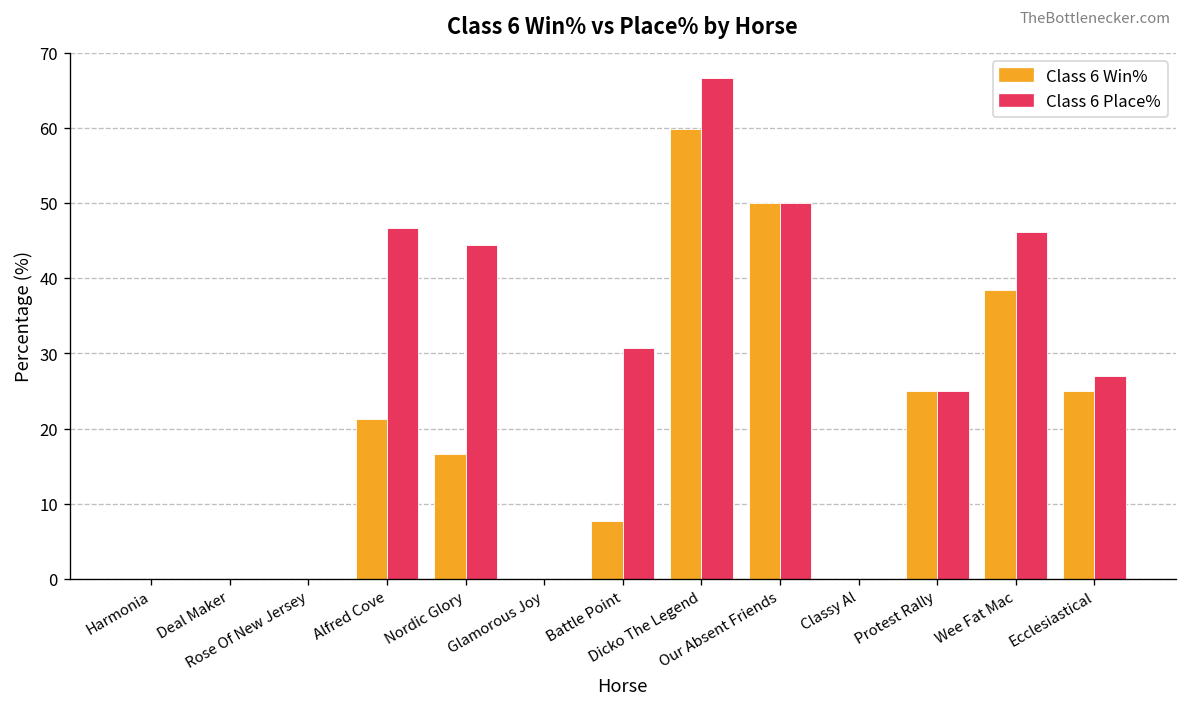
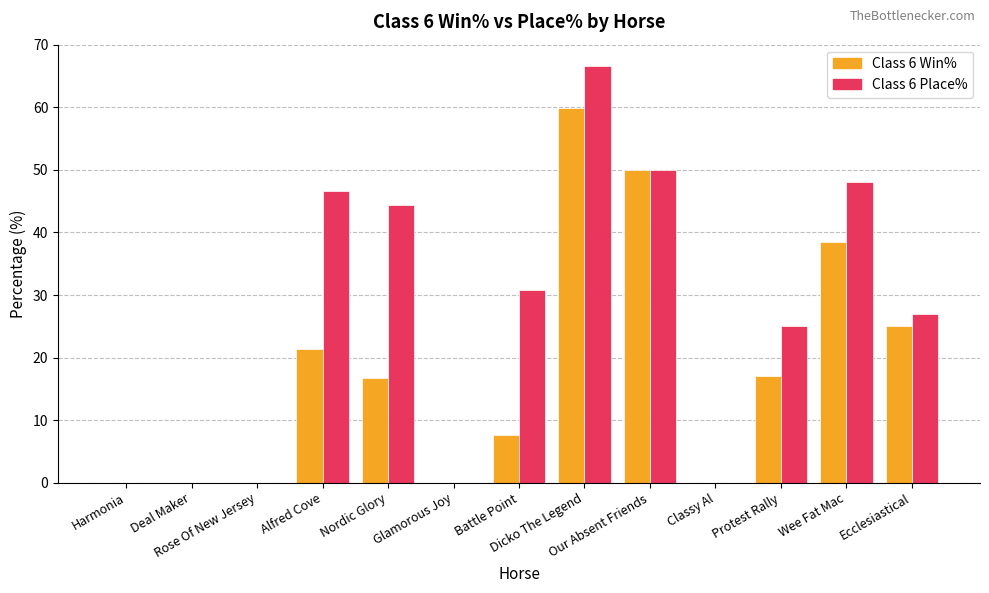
  {
    "Class 6 Win%": {
      "Harmonia": 0,
      "Deal Maker": 0,
      "Rose Of New Jersey": 0,
      "Alfred Cove": 21,
      "Nordic Glory": 17,
      "Glamorous Joy": 0,
      "Battle Point": 8,
      "Dicko The Legend": 60,
      "Our Absent Friends": 50,
      "Classy Al": 0,
-     "Protest Rally": 25,
+     "Protest Rally": 17,
      "Wee Fat Mac": 38,
      "Ecclesiastical": 25
    },
    "Class 6 Place%": {
      "Harmonia": 0,
      "Deal Maker": 0,
      "Rose Of New Jersey": 0,
      "Alfred Cove": 47,
      "Nordic Glory": 44,
      "Glamorous Joy": 0,
      "Battle Point": 31,
      "Dicko The Legend": 67,
      "Our Absent Friends": 50,
      "Classy Al": 0,
      "Protest Rally": 25,
-     "Wee Fat Mac": 46,
+     "Wee Fat Mac": 48,
      "Ecclesiastical": 27
    }
  }
